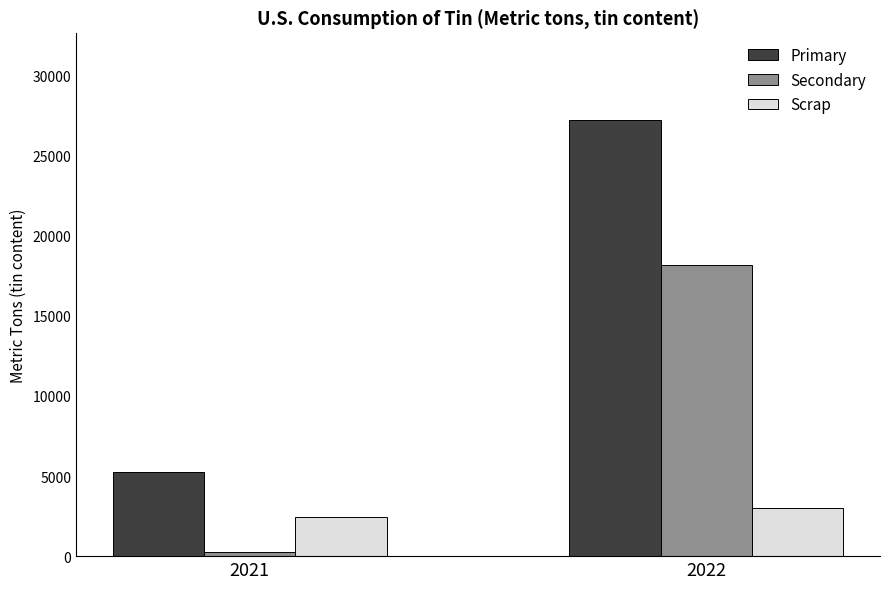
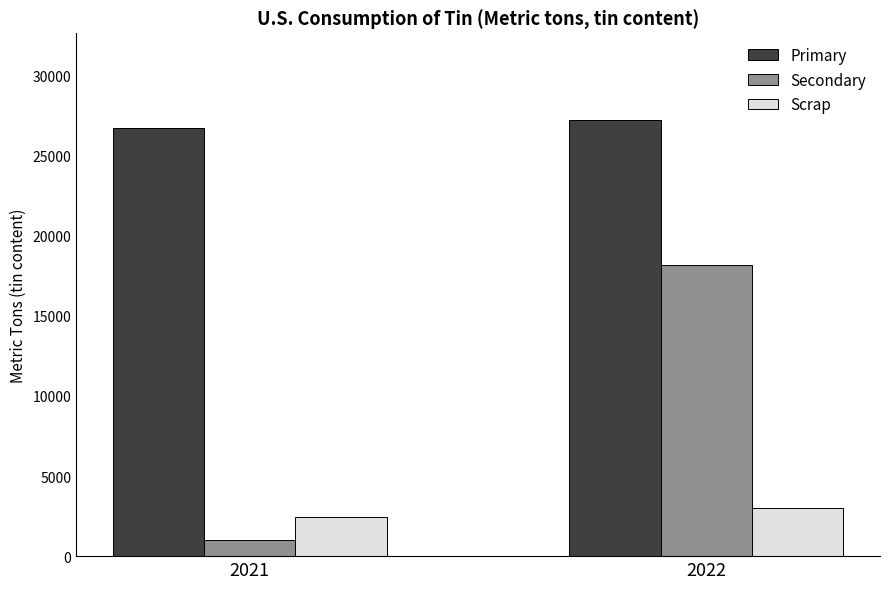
  {
    "Primary": {
-     "2021": 5200,
+     "2021": 26700,
      "2022": 27200
    },
    "Secondary": {
-     "2021": 300,
+     "2021": 1000,
      "2022": 18200
    },
    "Scrap": {
      "2021": 2500,
      "2022": 3000
    }
  }
